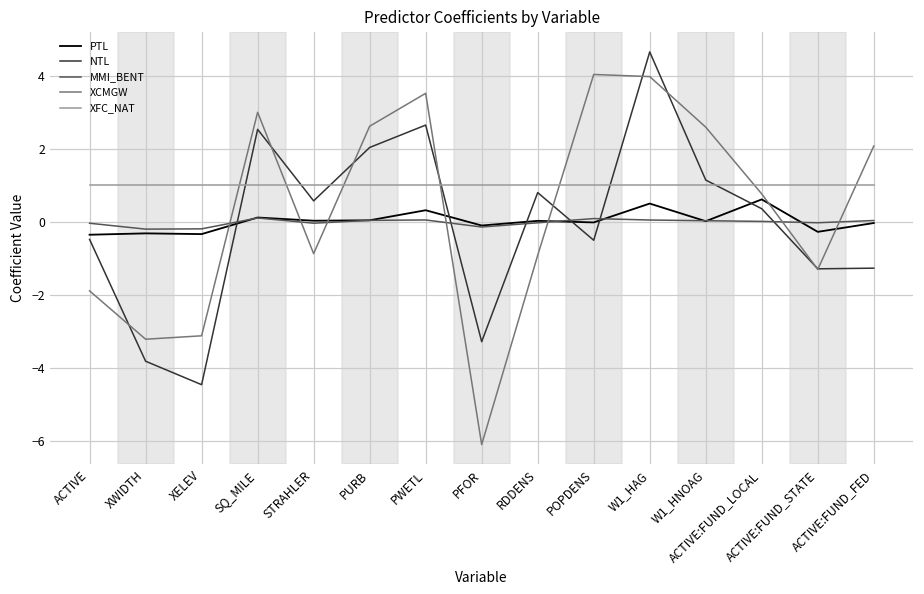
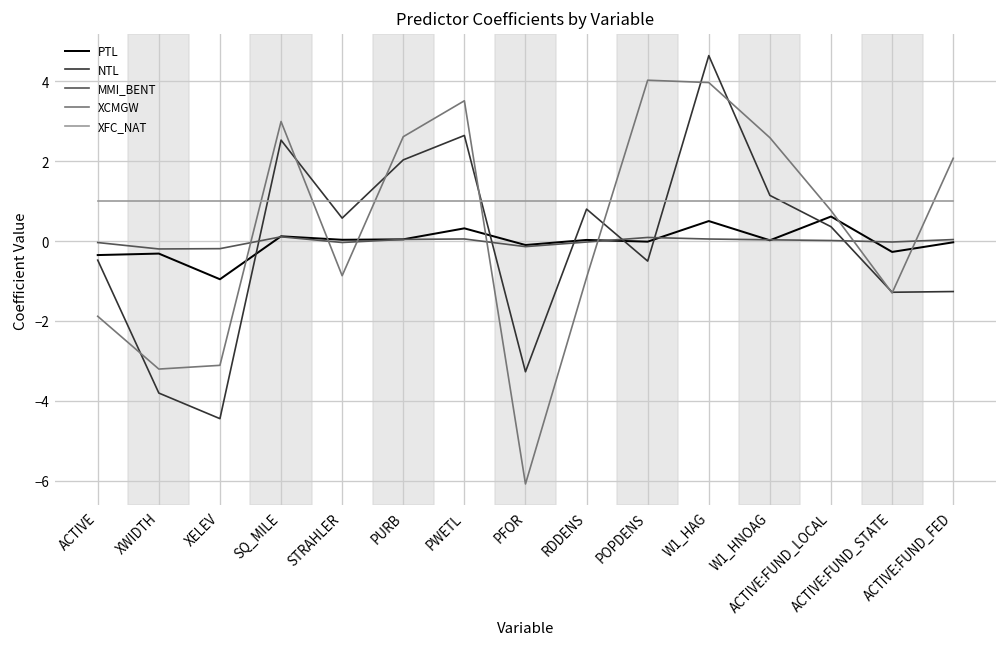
  {
    "PTL": {
      "ACTIVE": -0.4,
      "XWIDTH": -0.3,
-     "XELEV": -0.3,
+     "XELEV": -1.0,
      "PWETL": 0.3,
      "POPDENS": 0.0,
      "W1_HAG": 0.5,
      "ACTIVE:FUND_LOCAL": 0.6,
      "ACTIVE:FUND_STATE": -0.3
    }
  }
